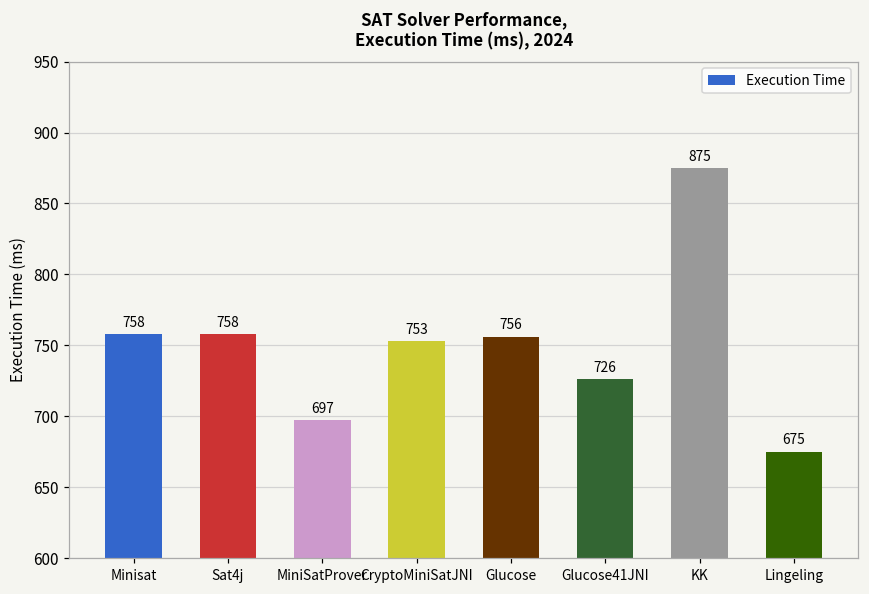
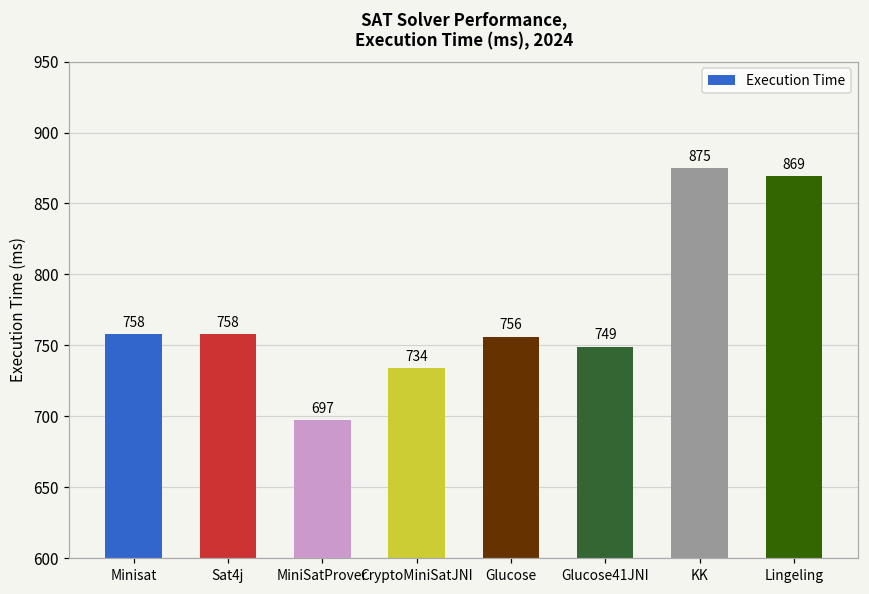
  {
    "Minisat": 758,
    "Sat4j": 758,
    "MiniSatProver": 697,
-   "CryptoMiniSatJNI": 753,
+   "CryptoMiniSatJNI": 734,
    "Glucose": 756,
-   "Glucose41JNI": 726,
+   "Glucose41JNI": 749,
    "KK": 875,
-   "Lingeling": 675
+   "Lingeling": 869
  }
